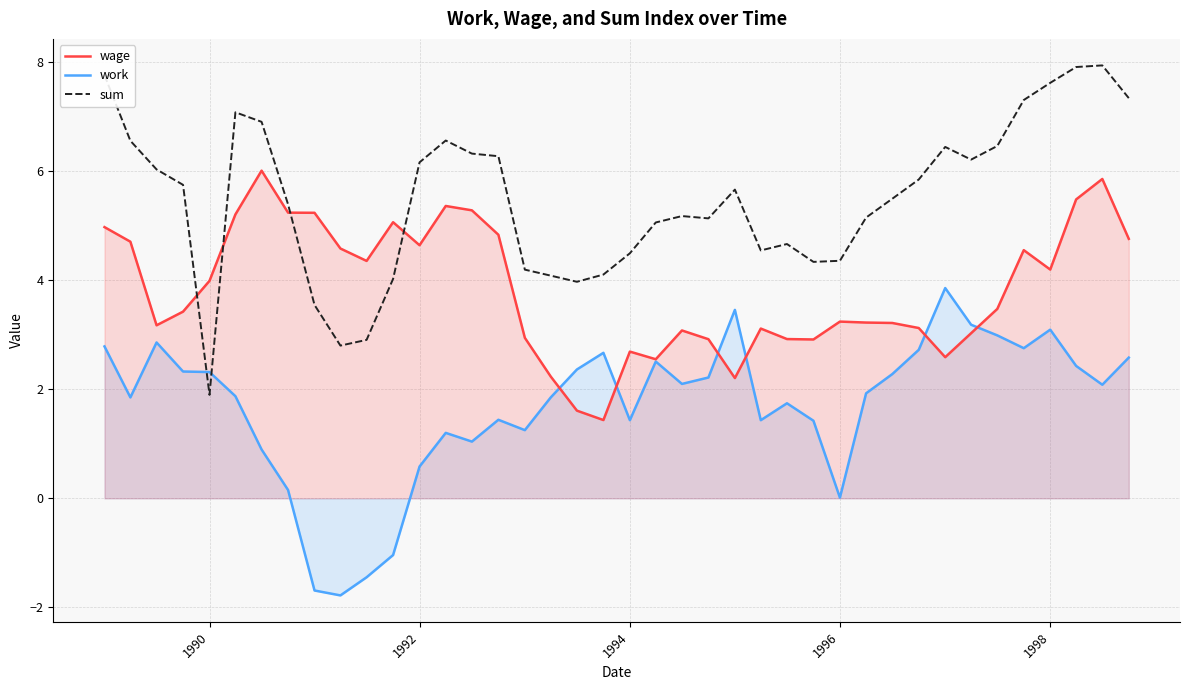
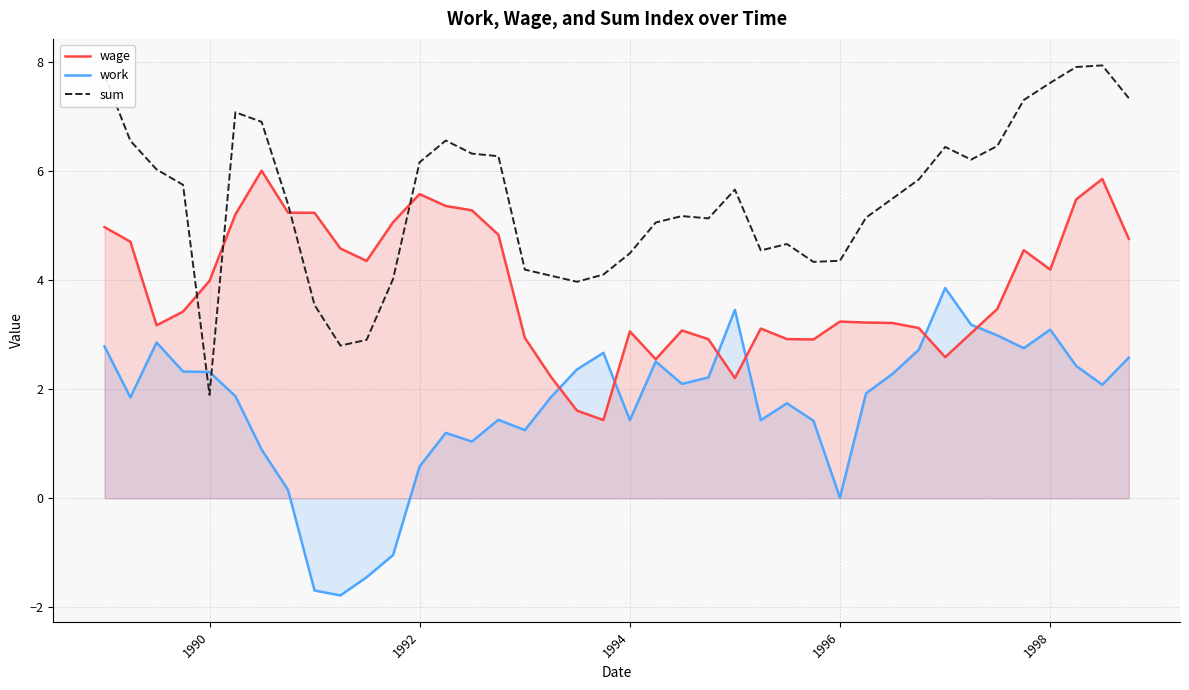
  {
    "wage": {
      "1990": 4.0,
-     "1992": 4.6,
-     "1994": 2.7,
+     "1992": 5.6,
+     "1994": 3.1,
      "1996": 3.2,
      "1998": 4.2
    },
    "sum": {
      "1990": 1.9,
      "1992": 6.2,
      "1994": 4.5,
      "1996": 4.4,
      "1998": 7.6
    }
  }
